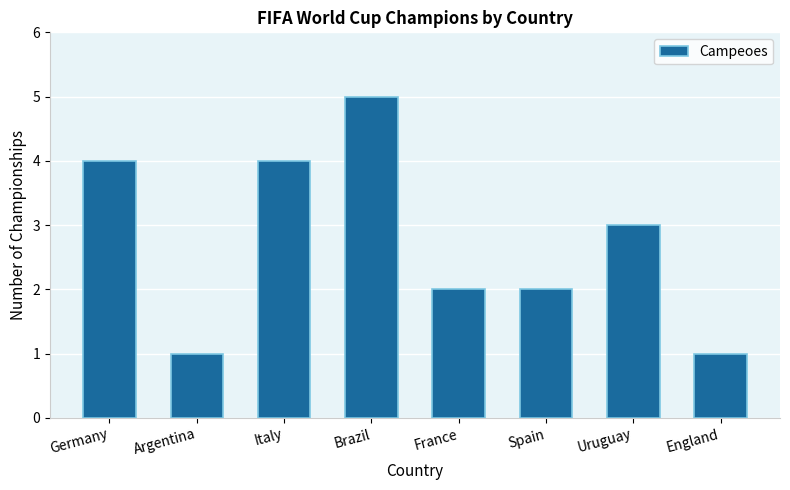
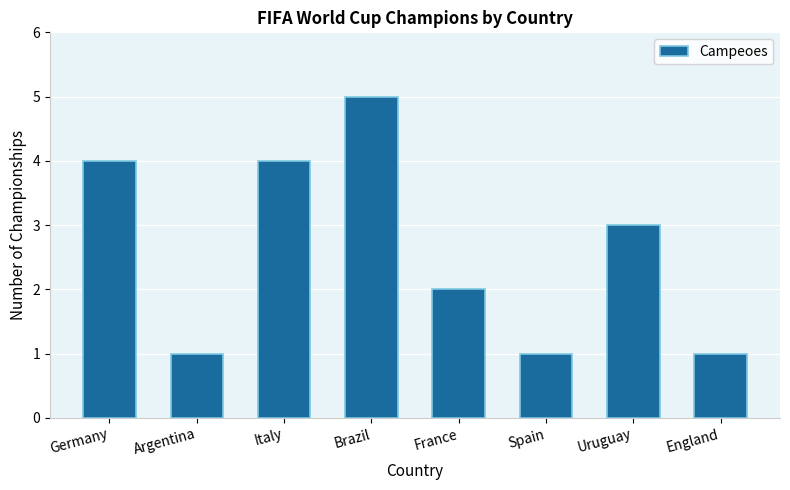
  {
    "Germany": 4,
    "Argentina": 1,
    "Italy": 4,
    "Brazil": 5,
    "France": 2,
-   "Spain": 2,
+   "Spain": 1,
    "Uruguay": 3,
    "England": 1
  }
